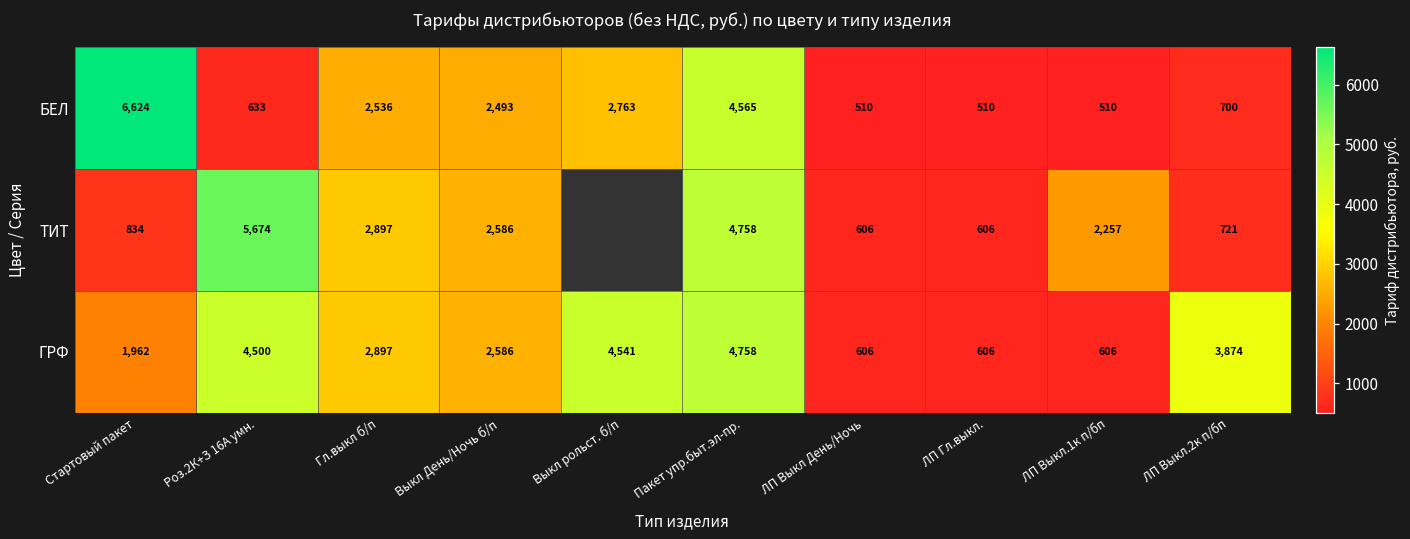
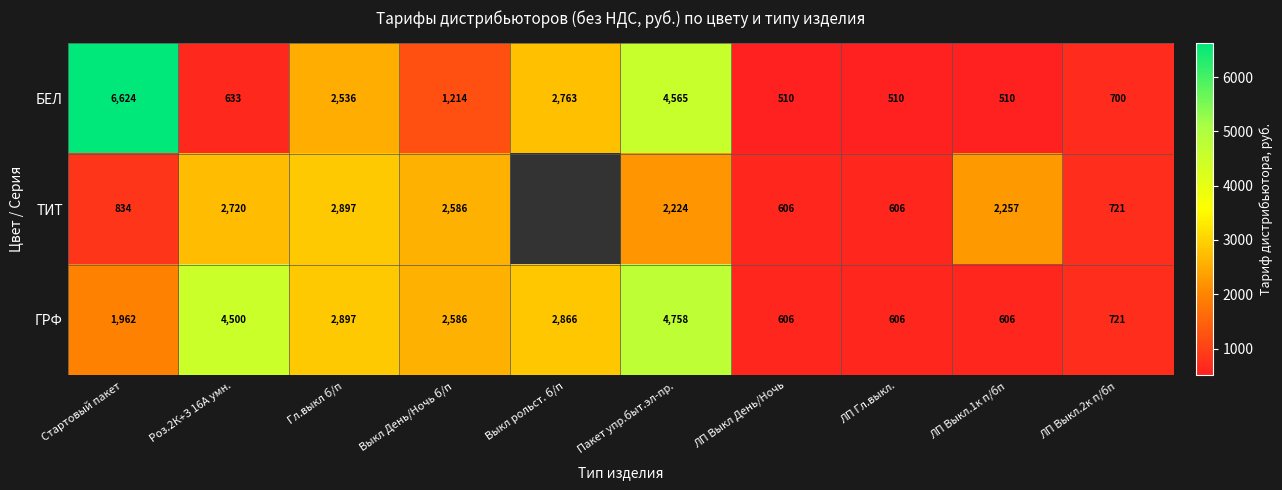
  {
    "БЕЛ": {
      "Стартовый пакет": "6,624",
      "Роз.2К+З 16А умн.": "633",
      "Гл.выкл б/п": "2,536",
-     "Выкл День/Ночь б/п": "2,493",
+     "Выкл День/Ночь б/п": "1,214",
      "Выкл рольст. б/п": "2,763",
      "Пакет упр.быт.эл-пр.": "4,565",
      "ЛП Выкл День/Ночь": "510",
      "ЛП Гл.выкл.": "510",
      "ЛП Выкл.1к п/бп": "510",
      "ЛП Выкл.2к п/бп": "700"
    },
    "ТИТ": {
      "Стартовый пакет": "834",
-     "Роз.2К+З 16А умн.": "5,674",
+     "Роз.2К+З 16А умн.": "2,720",
      "Гл.выкл б/п": "2,897",
      "Выкл День/Ночь б/п": "2,586",
-     "Пакет упр.быт.эл-пр.": "4,758",
+     "Пакет упр.быт.эл-пр.": "2,224",
      "ЛП Выкл День/Ночь": "606",
      "ЛП Гл.выкл.": "606",
      "ЛП Выкл.1к п/бп": "2,257",
      "ЛП Выкл.2к п/бп": "721"
    },
    "ГРФ": {
      "Стартовый пакет": "1,962",
      "Роз.2К+З 16А умн.": "4,500",
      "Гл.выкл б/п": "2,897",
      "Выкл День/Ночь б/п": "2,586",
-     "Выкл рольст. б/п": "4,541",
+     "Выкл рольст. б/п": "2,866",
      "Пакет упр.быт.эл-пр.": "4,758",
      "ЛП Выкл День/Ночь": "606",
      "ЛП Гл.выкл.": "606",
      "ЛП Выкл.1к п/бп": "606",
-     "ЛП Выкл.2к п/бп": "3,874"
+     "ЛП Выкл.2к п/бп": "721"
    }
  }
